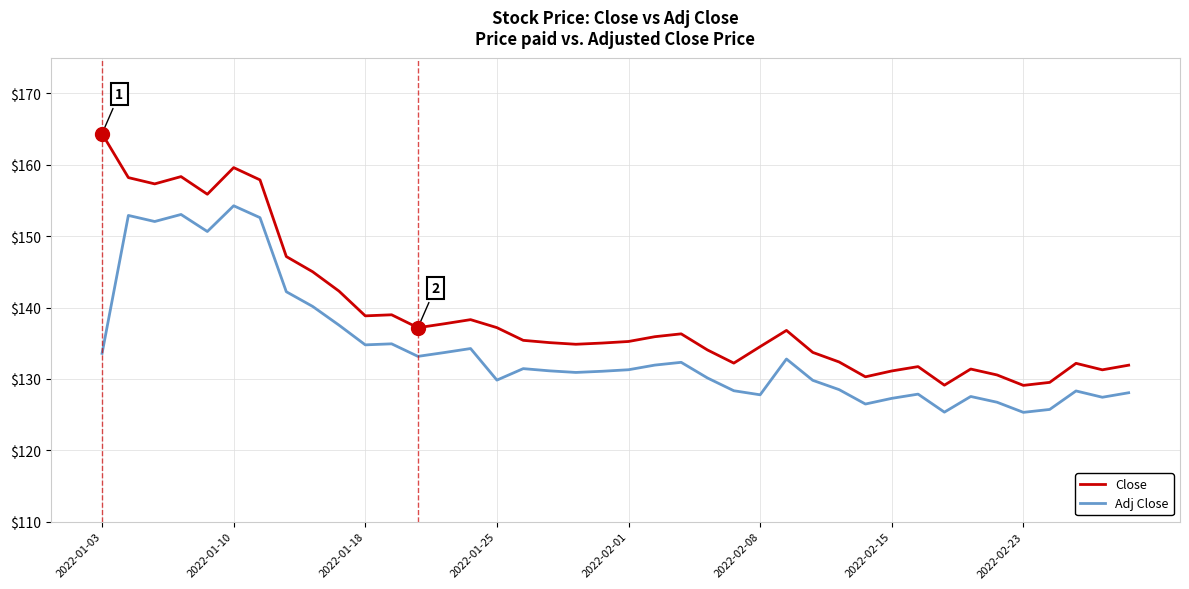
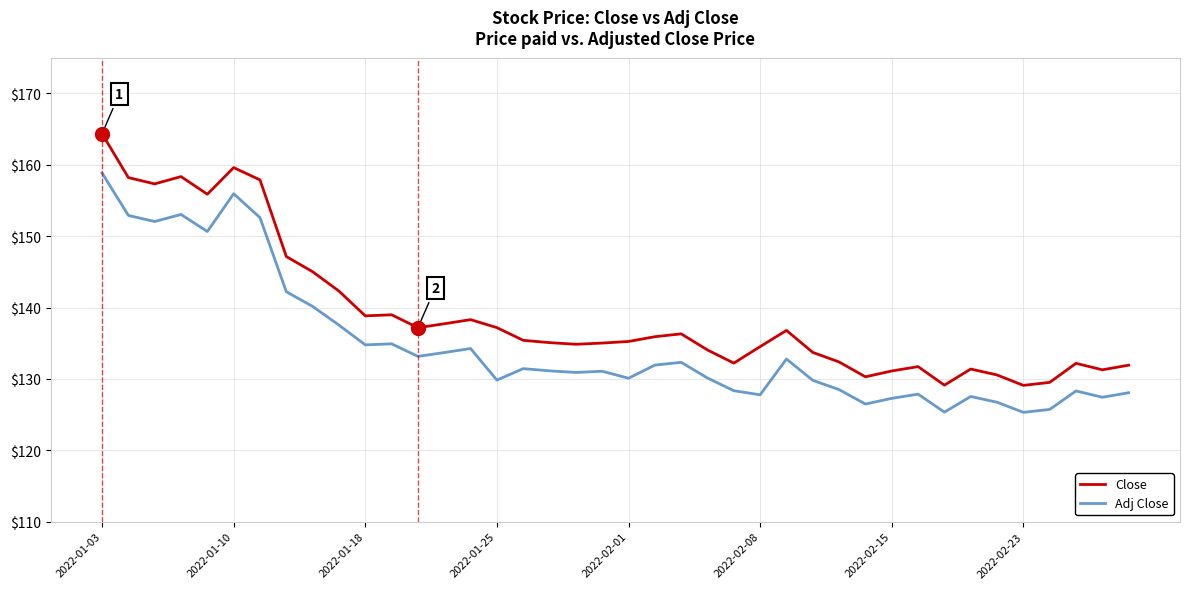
  {
    "Adj Close": {
-     "2022-01-03": "$134",
-     "2022-01-10": "$154",
+     "2022-01-03": "$159",
+     "2022-01-10": "$156",
      "2022-01-18": "$135",
      "2022-01-25": "$130",
-     "2022-02-01": "$131",
+     "2022-02-01": "$130",
      "2022-02-08": "$128",
      "2022-02-15": "$127",
      "2022-02-23": "$125"
    }
  }
